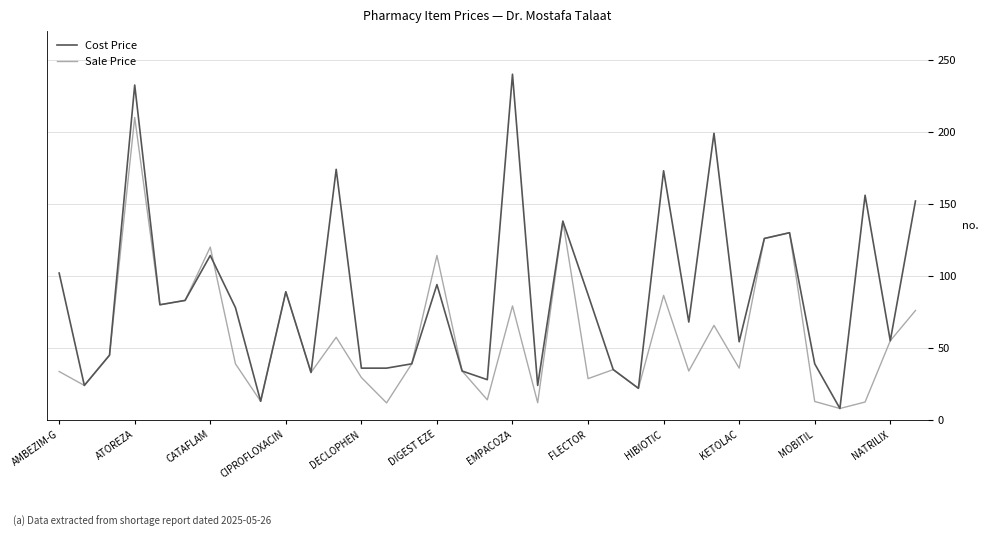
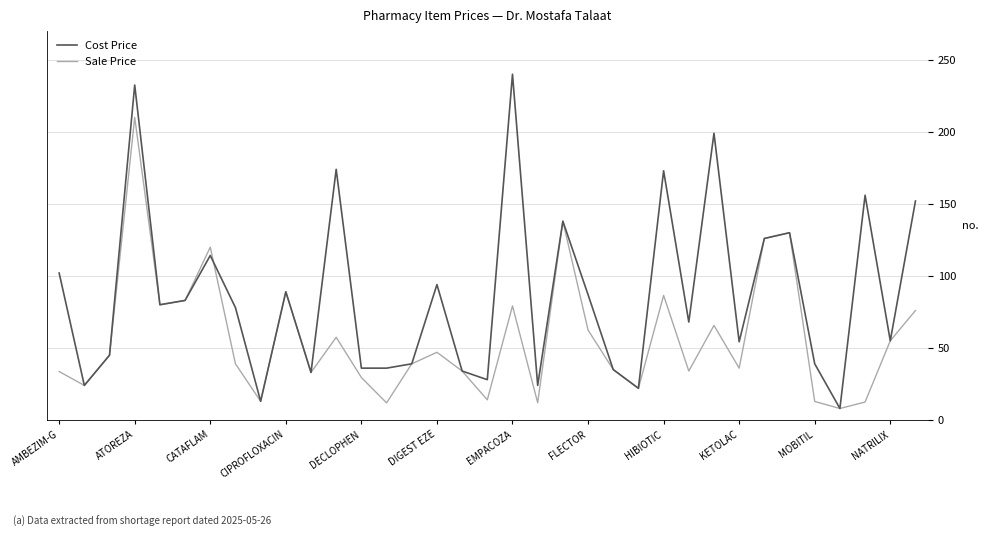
  {
    "Cost Price": {
      "AMBEZIM-G": 102,
      "ATOREZA": 233,
      "CATAFLAM": 114,
      "DECLOPHEN": 36,
      "DIGEST EZE": 94,
      "EMPACOZA": 240,
      "FLECTOR": 87,
      "HIBIOTIC": 173,
      "KETOLAC": 54,
      "MOBITIL": 39
    },
    "Sale Price": {
      "AMBEZIM-G": 34,
      "ATOREZA": 210,
      "CATAFLAM": 120,
      "DECLOPHEN": 30,
-     "DIGEST EZE": 114,
+     "DIGEST EZE": 47,
      "EMPACOZA": 79,
-     "FLECTOR": 29,
+     "FLECTOR": 62,
      "HIBIOTIC": 87,
      "KETOLAC": 36,
      "MOBITIL": 13
    }
  }
